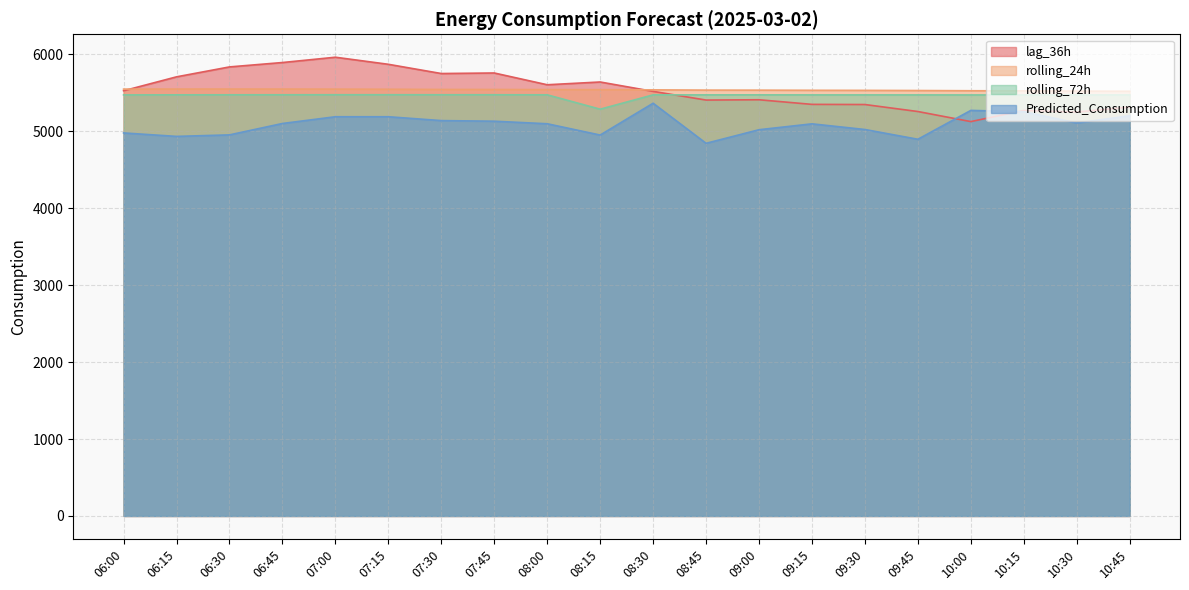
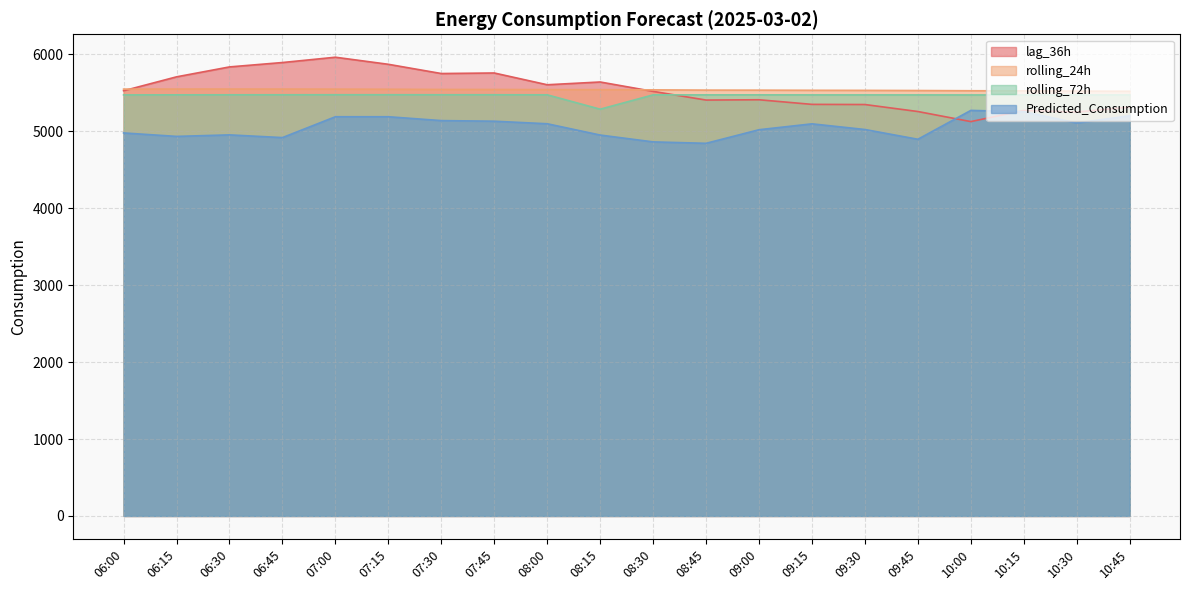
  {
    "rolling_72h": {
      "06:00": 5500,
      "06:15": 5500,
      "06:30": 5500,
      "06:45": 5500,
      "07:00": 5500,
      "07:15": 5500,
      "07:30": 5500,
      "07:45": 5500,
      "08:00": 5500,
      "08:15": 5300,
      "08:30": 5500,
      "08:45": 5500,
      "09:00": 5500,
      "09:15": 5500,
      "09:30": 5500,
      "09:45": 5500,
      "10:00": 5500
    },
    "Predicted_Consumption": {
      "06:00": 5000,
      "06:15": 4900,
      "06:30": 5000,
-     "06:45": 5100,
+     "06:45": 4900,
      "07:00": 5200,
      "07:15": 5200,
      "07:30": 5100,
      "07:45": 5100,
      "08:00": 5100,
      "08:15": 5000,
-     "08:30": 5400,
+     "08:30": 4900,
      "08:45": 4800,
      "09:00": 5000,
      "09:15": 5100,
      "09:30": 5000,
      "09:45": 4900,
      "10:00": 5300,
      "10:30": 5100
    }
  }
